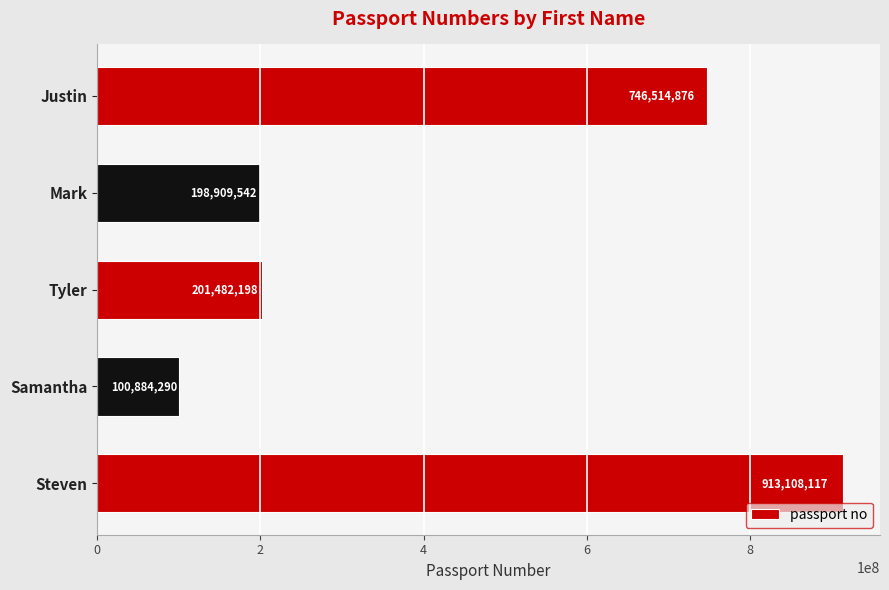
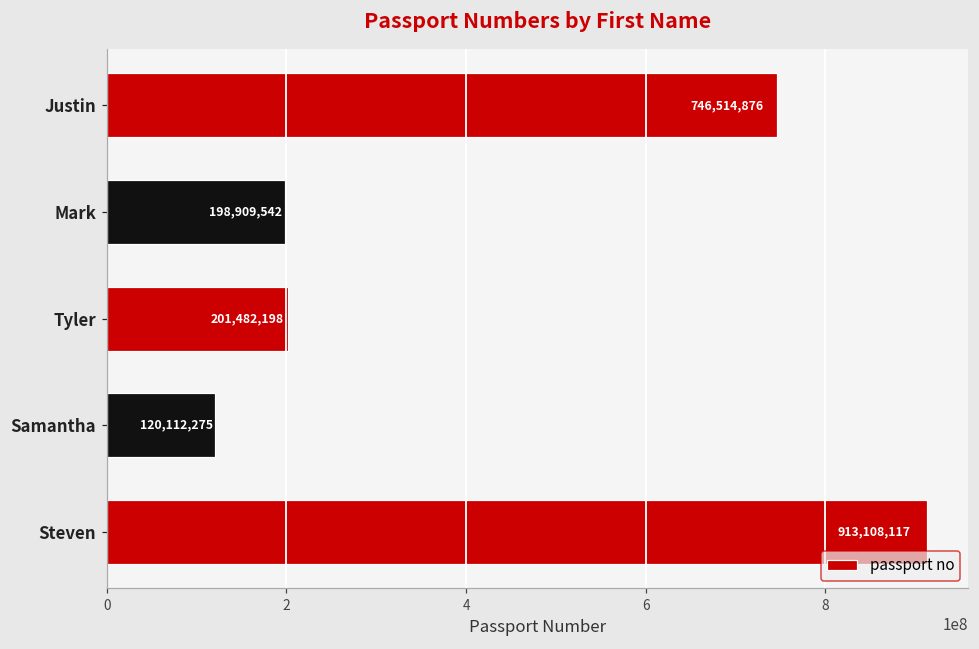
  {
    "Justin": "746,514,876",
    "Mark": "198,909,542",
    "Tyler": "201,482,198",
-   "Samantha": "100,884,290",
+   "Samantha": "120,112,275",
    "Steven": "913,108,117"
  }
